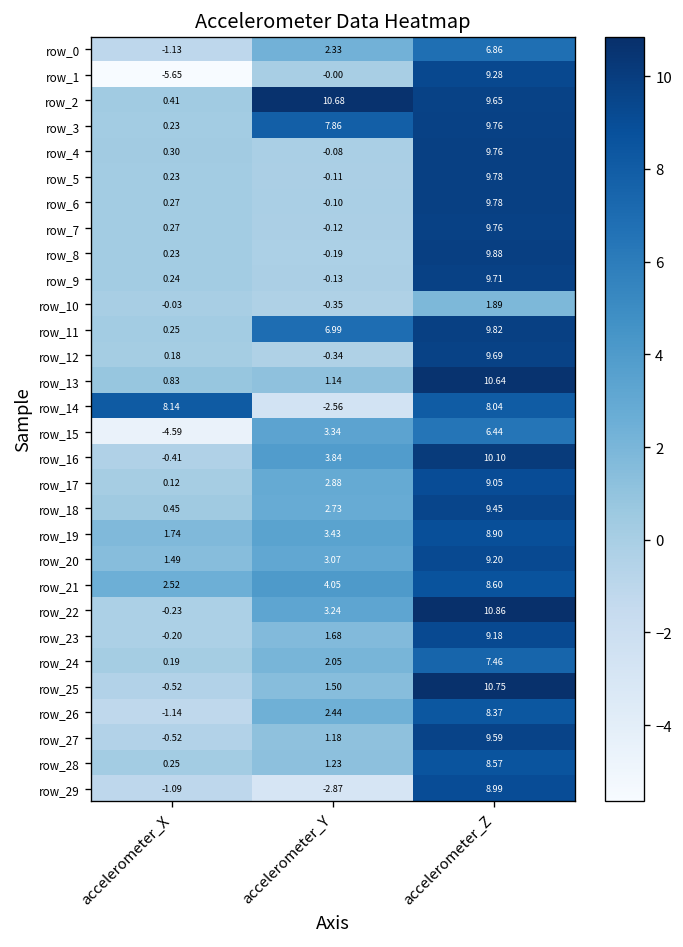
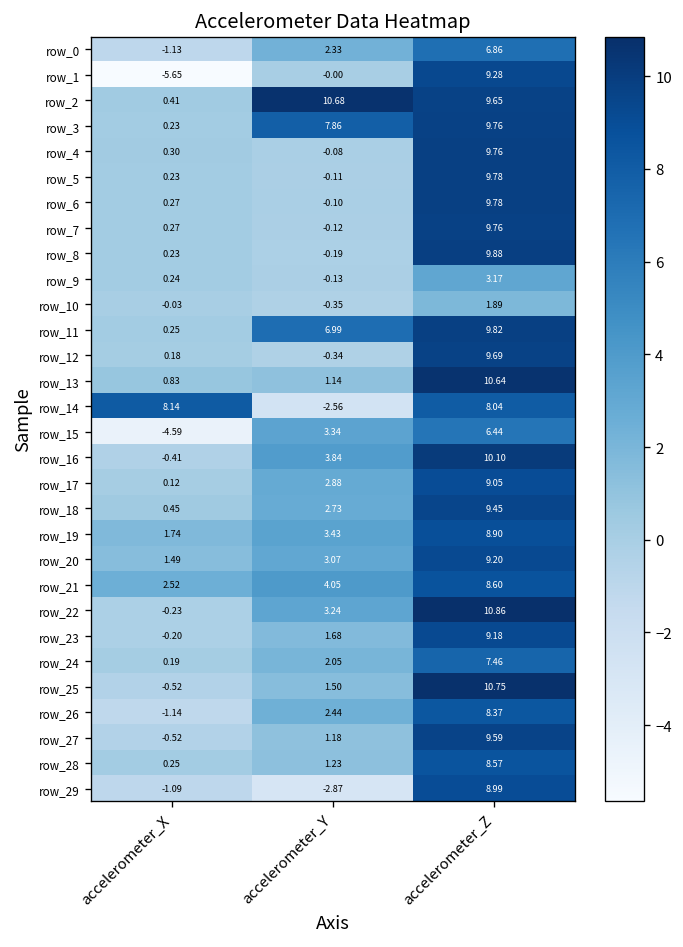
  {
    "row_0": {
      "accelerometer_X": -1.13,
      "accelerometer_Y": 2.33,
      "accelerometer_Z": 6.86
    },
    "row_1": {
      "accelerometer_X": -5.65,
      "accelerometer_Y": -0.00,
      "accelerometer_Z": 9.28
    },
    "row_2": {
      "accelerometer_X": 0.41,
      "accelerometer_Y": 10.68,
      "accelerometer_Z": 9.65
    },
    "row_3": {
      "accelerometer_X": 0.23,
      "accelerometer_Y": 7.86,
      "accelerometer_Z": 9.76
    },
    "row_4": {
      "accelerometer_X": 0.30,
      "accelerometer_Y": -0.08,
      "accelerometer_Z": 9.76
    },
    "row_5": {
      "accelerometer_X": 0.23,
      "accelerometer_Y": -0.11,
      "accelerometer_Z": 9.78
    },
    "row_6": {
      "accelerometer_X": 0.27,
      "accelerometer_Y": -0.10,
      "accelerometer_Z": 9.78
    },
    "row_7": {
      "accelerometer_X": 0.27,
      "accelerometer_Y": -0.12,
      "accelerometer_Z": 9.76
    },
    "row_8": {
      "accelerometer_X": 0.23,
      "accelerometer_Y": -0.19,
      "accelerometer_Z": 9.88
    },
    "row_9": {
      "accelerometer_X": 0.24,
      "accelerometer_Y": -0.13,
-     "accelerometer_Z": 9.71
+     "accelerometer_Z": 3.17
    },
    "row_10": {
      "accelerometer_X": -0.03,
      "accelerometer_Y": -0.35,
      "accelerometer_Z": 1.89
    },
    "row_11": {
      "accelerometer_X": 0.25,
      "accelerometer_Y": 6.99,
      "accelerometer_Z": 9.82
    },
    "row_12": {
      "accelerometer_X": 0.18,
      "accelerometer_Y": -0.34,
      "accelerometer_Z": 9.69
    },
    "row_13": {
      "accelerometer_X": 0.83,
      "accelerometer_Y": 1.14,
      "accelerometer_Z": 10.64
    },
    "row_14": {
      "accelerometer_X": 8.14,
      "accelerometer_Y": -2.56,
      "accelerometer_Z": 8.04
    },
    "row_15": {
      "accelerometer_X": -4.59,
      "accelerometer_Y": 3.34,
      "accelerometer_Z": 6.44
    },
    "row_16": {
      "accelerometer_X": -0.41,
      "accelerometer_Y": 3.84,
      "accelerometer_Z": 10.10
    },
    "row_17": {
      "accelerometer_X": 0.12,
      "accelerometer_Y": 2.88,
      "accelerometer_Z": 9.05
    },
    "row_18": {
      "accelerometer_X": 0.45,
      "accelerometer_Y": 2.73,
      "accelerometer_Z": 9.45
    },
    "row_19": {
      "accelerometer_X": 1.74,
      "accelerometer_Y": 3.43,
      "accelerometer_Z": 8.90
    },
    "row_20": {
      "accelerometer_X": 1.49,
      "accelerometer_Y": 3.07,
      "accelerometer_Z": 9.20
    },
    "row_21": {
      "accelerometer_X": 2.52,
      "accelerometer_Y": 4.05,
      "accelerometer_Z": 8.60
    },
    "row_22": {
      "accelerometer_X": -0.23,
      "accelerometer_Y": 3.24,
      "accelerometer_Z": 10.86
    },
    "row_23": {
      "accelerometer_X": -0.20,
      "accelerometer_Y": 1.68,
      "accelerometer_Z": 9.18
    },
    "row_24": {
      "accelerometer_X": 0.19,
      "accelerometer_Y": 2.05,
      "accelerometer_Z": 7.46
    },
    "row_25": {
      "accelerometer_X": -0.52,
      "accelerometer_Y": 1.50,
      "accelerometer_Z": 10.75
    },
    "row_26": {
      "accelerometer_X": -1.14,
      "accelerometer_Y": 2.44,
      "accelerometer_Z": 8.37
    },
    "row_27": {
      "accelerometer_X": -0.52,
      "accelerometer_Y": 1.18,
      "accelerometer_Z": 9.59
    },
    "row_28": {
      "accelerometer_X": 0.25,
      "accelerometer_Y": 1.23,
      "accelerometer_Z": 8.57
    },
    "row_29": {
      "accelerometer_X": -1.09,
      "accelerometer_Y": -2.87,
      "accelerometer_Z": 8.99
    }
  }
